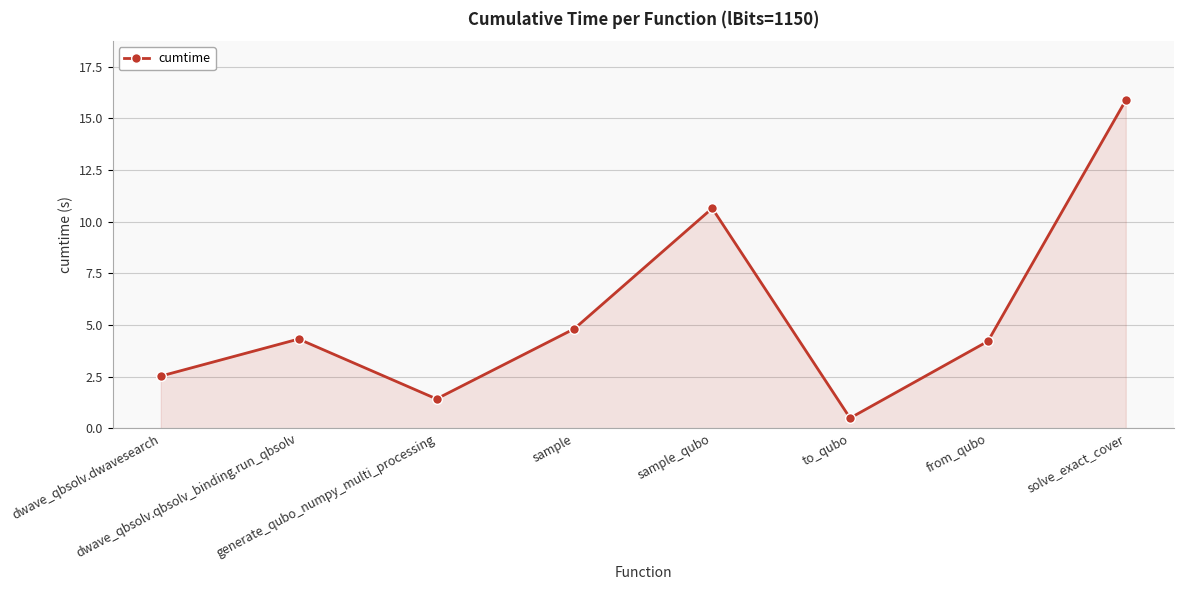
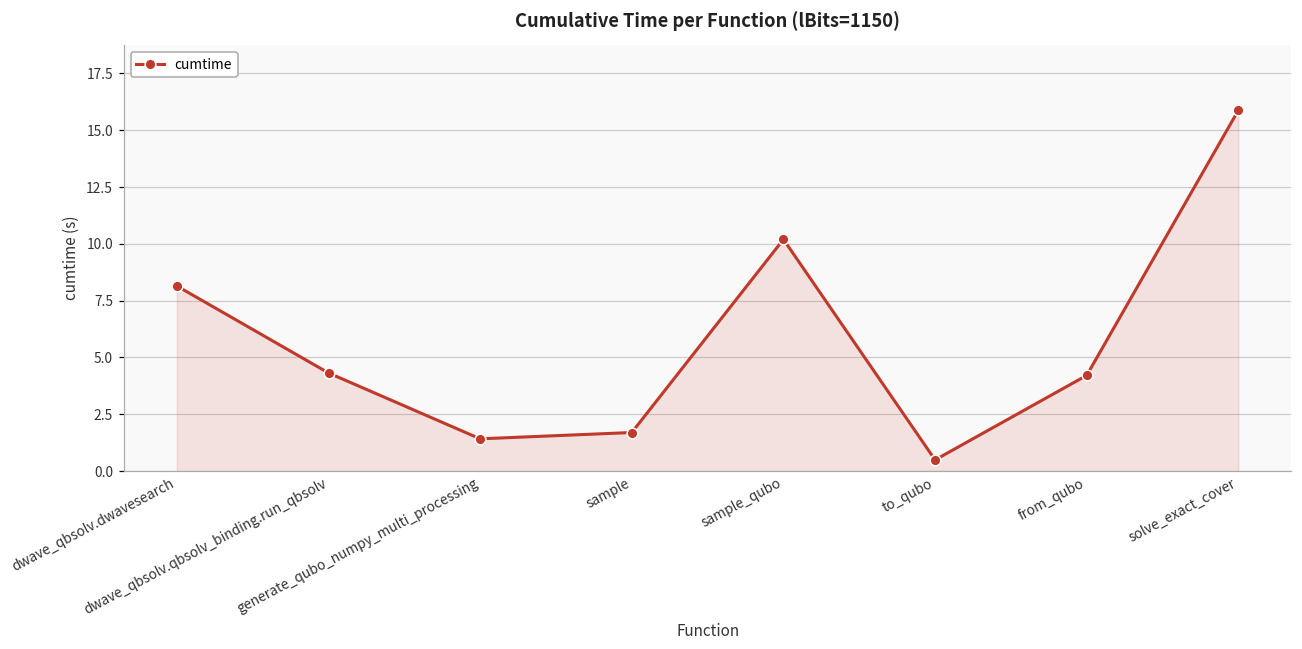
  {
-   "dwave_qbsolv.dwavesearch": 2.5,
+   "dwave_qbsolv.dwavesearch": 8.1,
    "dwave_qbsolv.qbsolv_binding.run_qbsolv": 4.3,
    "generate_qubo_numpy_multi_processing": 1.4,
-   "sample": 4.8,
-   "sample_qubo": 10.6,
+   "sample": 1.7,
+   "sample_qubo": 10.2,
    "to_qubo": 0.5,
    "from_qubo": 4.2,
    "solve_exact_cover": 15.9
  }
